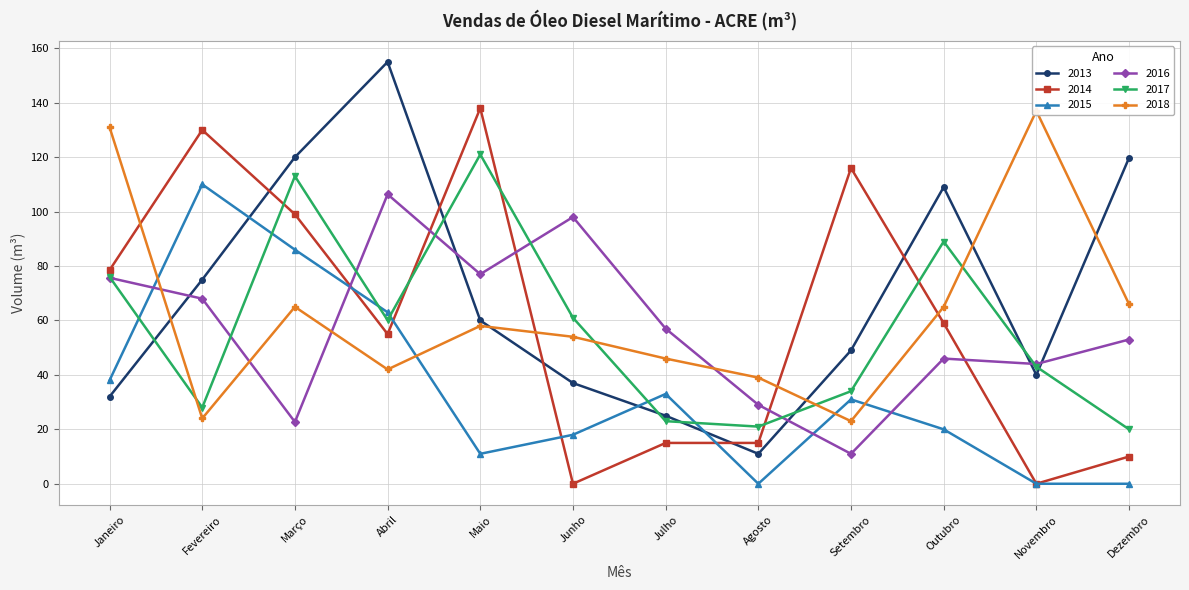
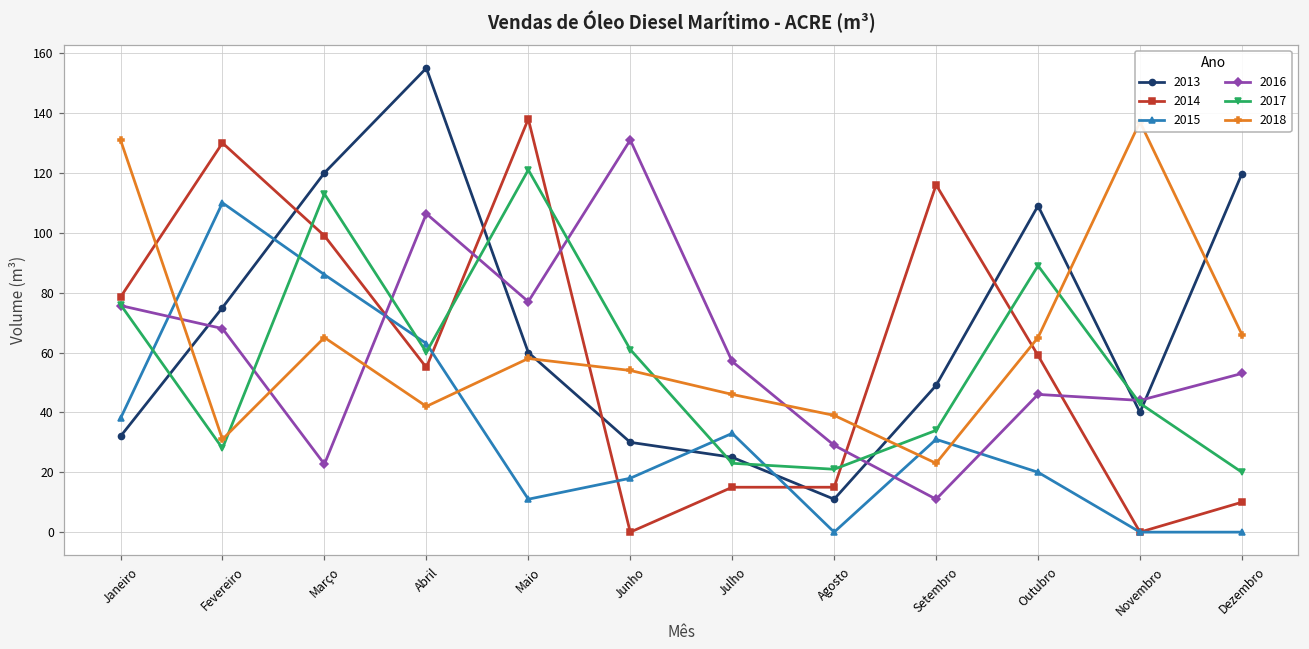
  {
    "2013": {
      "Janeiro": 32,
      "Fevereiro": 75,
      "Março": 120,
      "Abril": 155,
      "Maio": 60,
-     "Junho": 37,
+     "Junho": 30,
      "Julho": 25,
      "Agosto": 11,
      "Setembro": 49,
      "Outubro": 109,
      "Novembro": 40,
      "Dezembro": 120
    },
    "2014": {
      "Janeiro": 79,
      "Fevereiro": 130,
      "Março": 99,
      "Abril": 55,
      "Maio": 138,
      "Junho": 0,
      "Julho": 15,
      "Agosto": 15,
      "Setembro": 116,
      "Outubro": 59,
      "Dezembro": 10
    },
    "2015": {
      "Janeiro": 38,
      "Fevereiro": 110,
      "Março": 86,
      "Abril": 63,
      "Maio": 11,
      "Junho": 18,
      "Julho": 33,
      "Agosto": 0,
      "Setembro": 31,
      "Outubro": 20,
      "Dezembro": 0
    },
    "2016": {
      "Fevereiro": 68,
      "Março": 23,
      "Abril": 106,
      "Maio": 77,
-     "Junho": 98,
+     "Junho": 131,
      "Julho": 57,
      "Agosto": 29,
      "Setembro": 11,
      "Outubro": 46,
      "Novembro": 44,
      "Dezembro": 53
    },
    "2017": {
      "Fevereiro": 28,
      "Março": 113,
      "Abril": 60,
      "Maio": 121,
      "Junho": 61,
      "Julho": 23,
      "Agosto": 21,
      "Setembro": 34,
      "Outubro": 89,
      "Novembro": 43,
      "Dezembro": 20
    },
    "2018": {
      "Janeiro": 131,
-     "Fevereiro": 24,
+     "Fevereiro": 31,
      "Março": 65,
      "Abril": 42,
      "Maio": 58,
      "Junho": 54,
      "Julho": 46,
      "Agosto": 39,
      "Setembro": 23,
      "Outubro": 65,
      "Dezembro": 66
    }
  }
